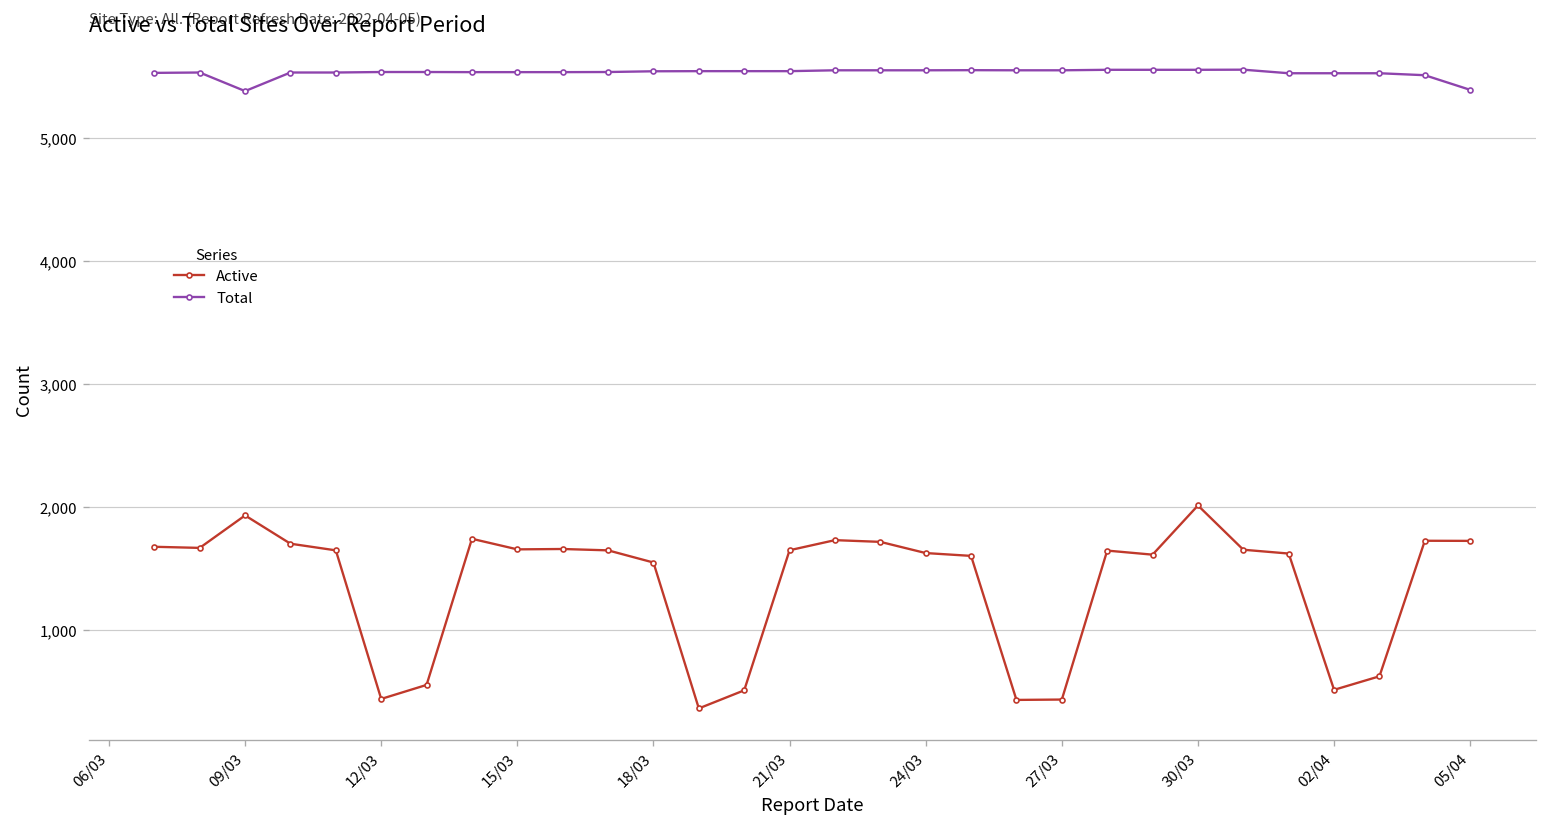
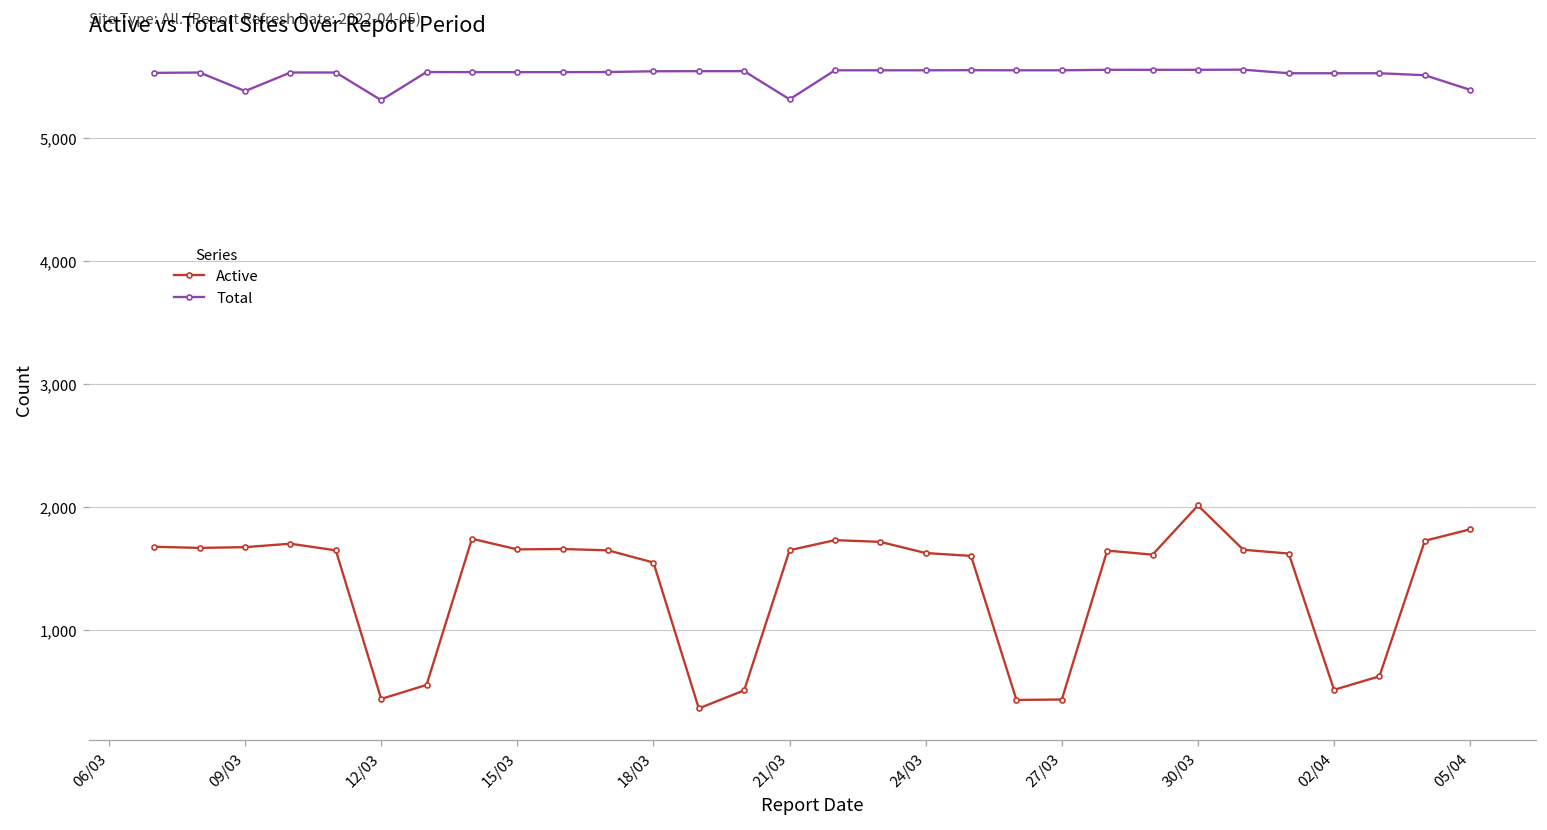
  {
    "Active": {
-     "09/03": "1,930",
+     "09/03": "1,670",
      "12/03": "440",
      "15/03": "1,650",
      "18/03": "1,550",
      "21/03": "1,650",
      "24/03": "1,620",
      "27/03": "430",
      "30/03": "2,010",
      "02/04": "510",
-     "05/04": "1,720"
+     "05/04": "1,820"
    },
    "Total": {
      "09/03": "5,380",
-     "12/03": "5,530",
+     "12/03": "5,310",
      "15/03": "5,530",
      "18/03": "5,540",
-     "21/03": "5,540",
+     "21/03": "5,310",
      "24/03": "5,550",
      "27/03": "5,550",
      "30/03": "5,550",
      "02/04": "5,520",
      "05/04": "5,390"
    }
  }
